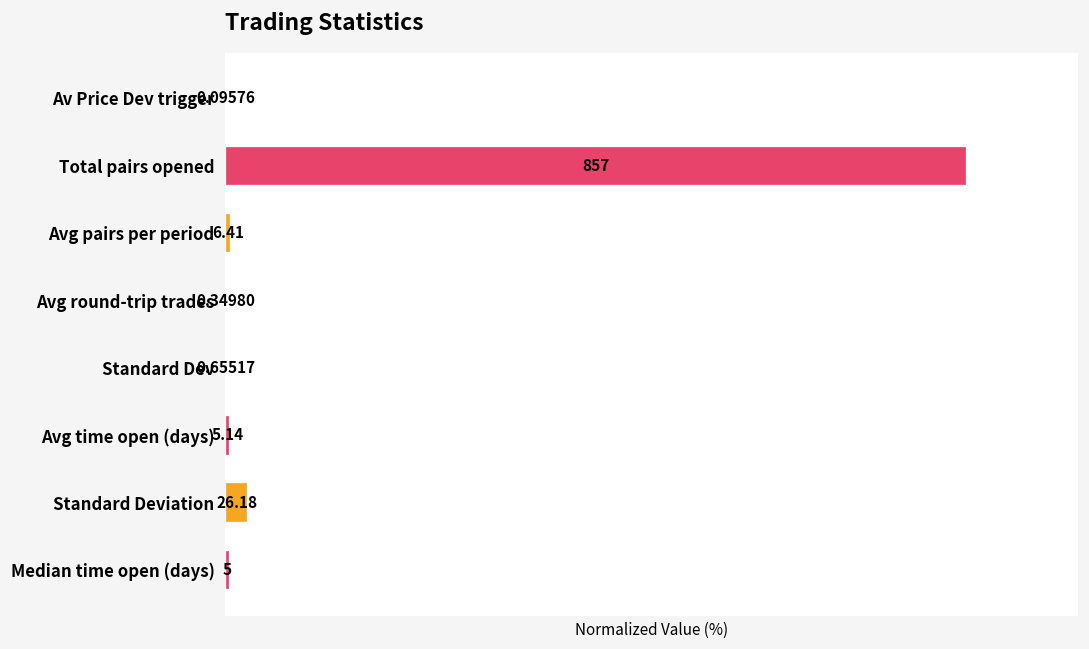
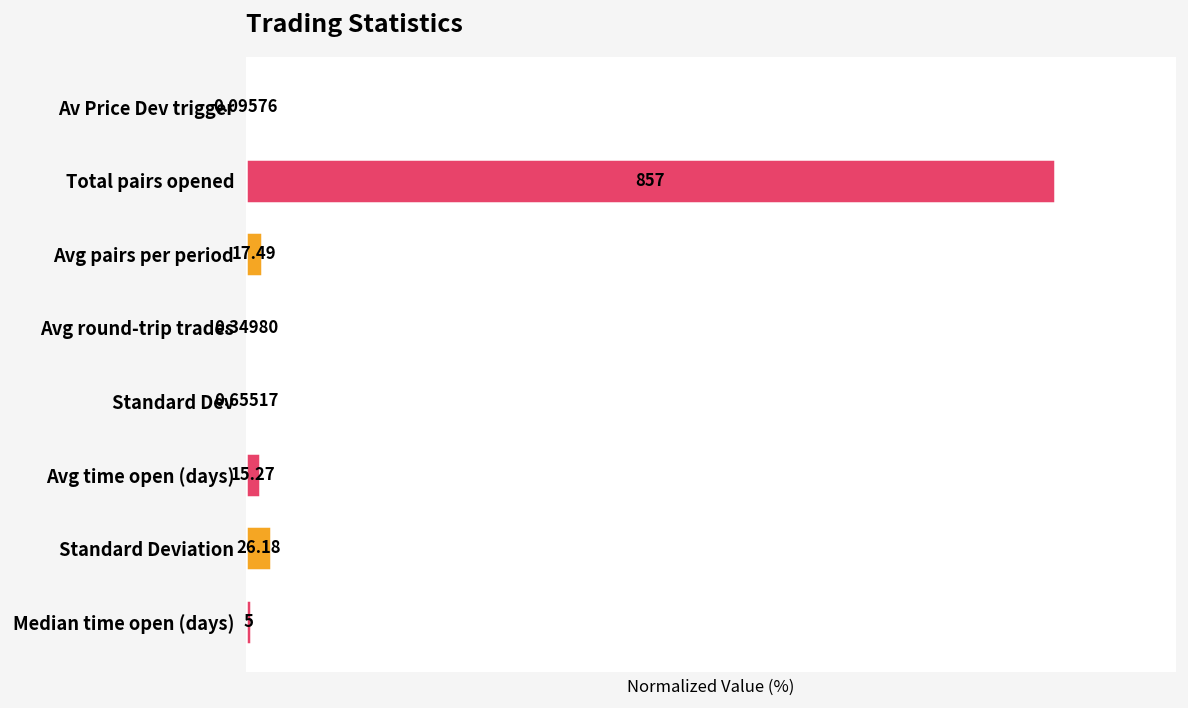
  {
-   "Avg pairs per period": 6.41,
-   "Avg time open (days)": 5.14
+   "Avg pairs per period": 17.49,
+   "Avg time open (days)": 15.27
  }
